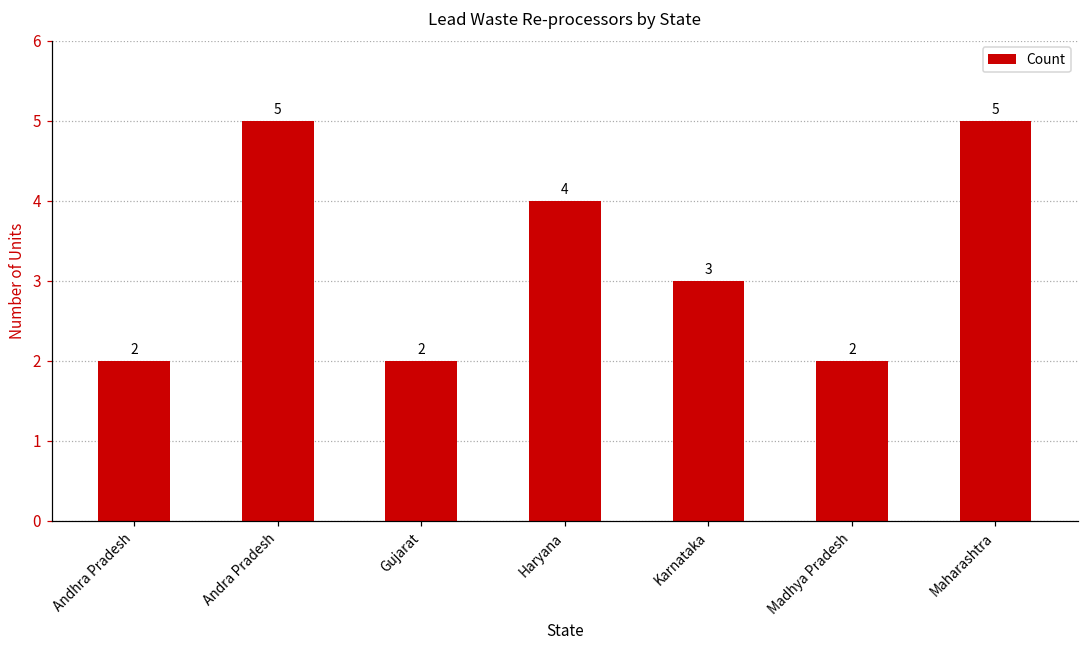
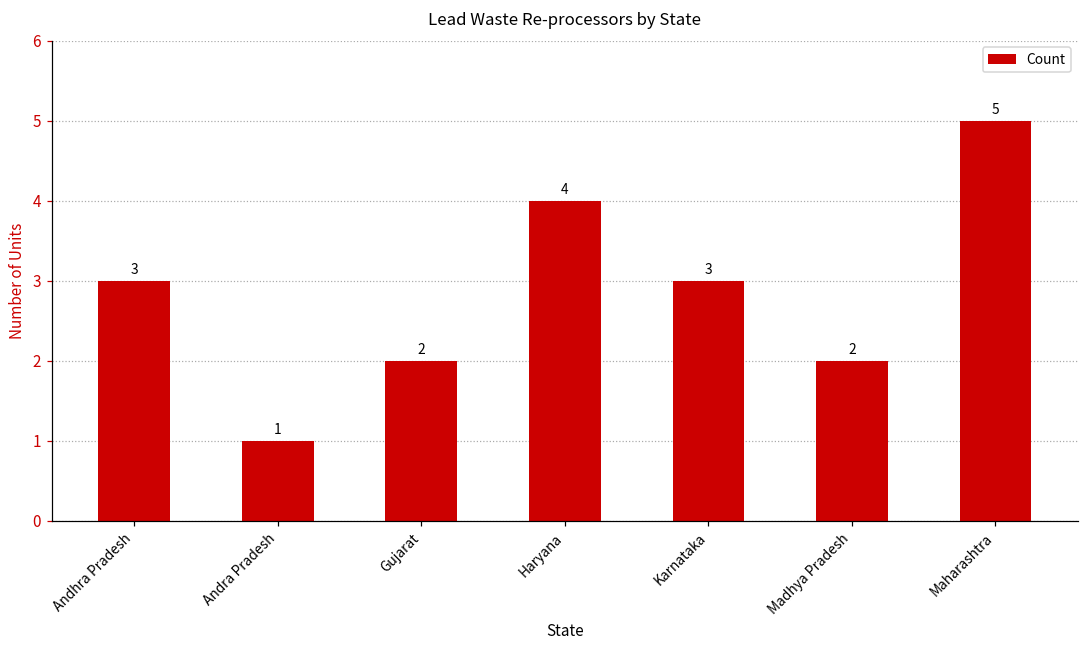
  {
-   "Andhra Pradesh": 2,
-   "Andra Pradesh": 5,
+   "Andhra Pradesh": 3,
+   "Andra Pradesh": 1,
    "Gujarat": 2,
    "Haryana": 4,
    "Karnataka": 3,
    "Madhya Pradesh": 2,
    "Maharashtra": 5
  }
